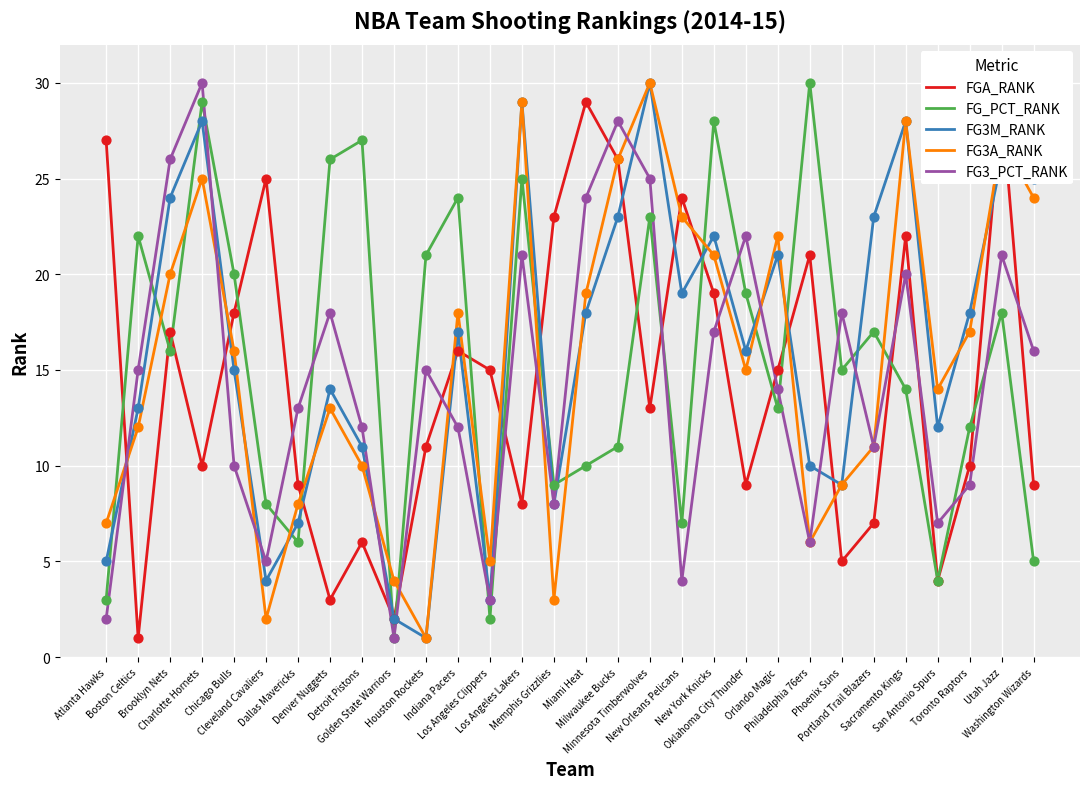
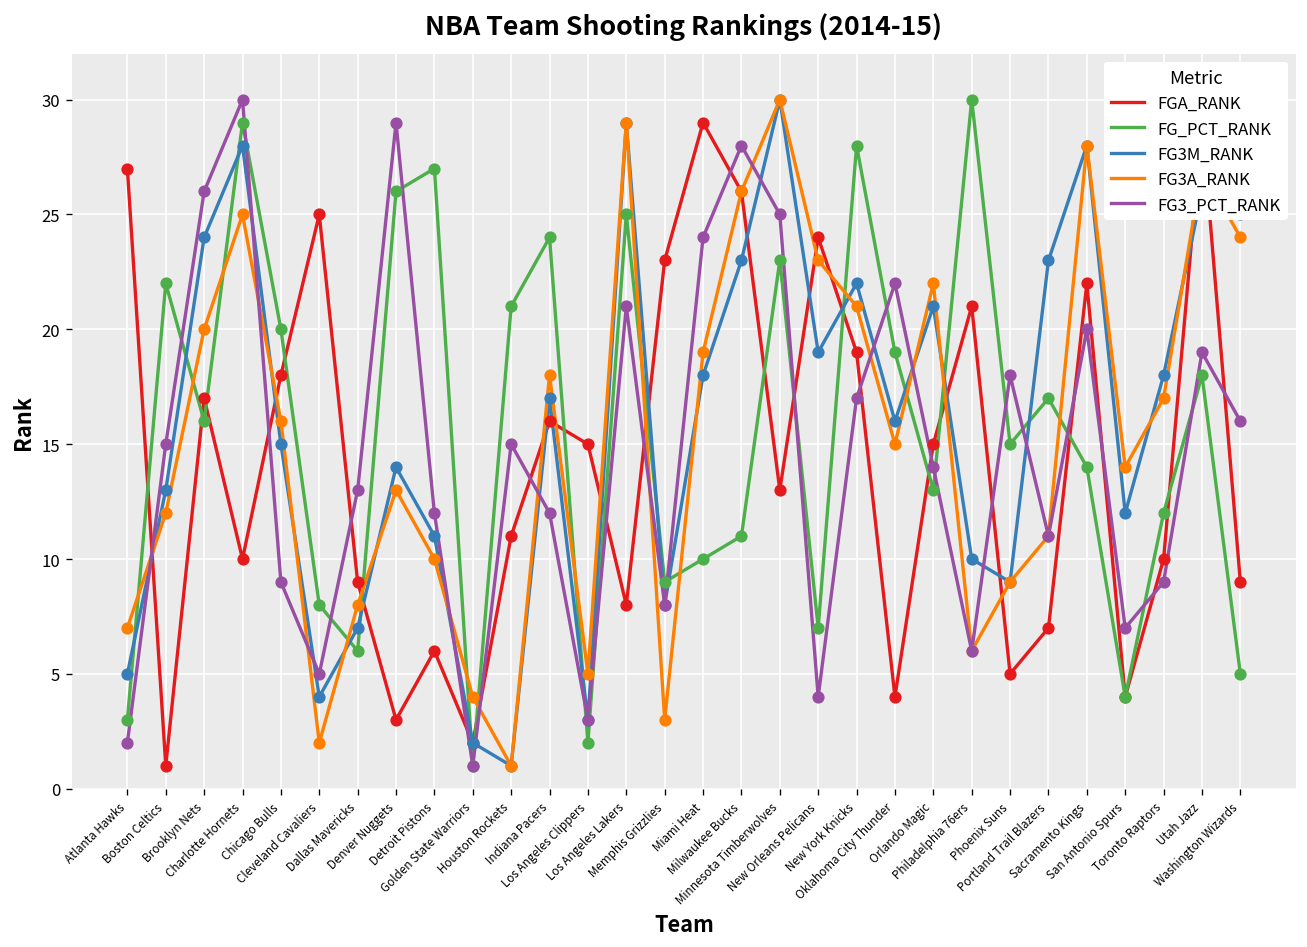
  {
    "FGA_RANK": {
      "Atlanta Hawks": 27,
      "Boston Celtics": 1,
      "Brooklyn Nets": 17,
      "Charlotte Hornets": 10,
      "Chicago Bulls": 18,
      "Cleveland Cavaliers": 25,
      "Dallas Mavericks": 9,
      "Denver Nuggets": 3,
      "Detroit Pistons": 6,
      "Houston Rockets": 11,
      "Indiana Pacers": 16,
      "Los Angeles Clippers": 15,
      "Los Angeles Lakers": 8,
      "Memphis Grizzlies": 23,
      "Miami Heat": 29,
      "Minnesota Timberwolves": 13,
      "New Orleans Pelicans": 24,
      "New York Knicks": 19,
-     "Oklahoma City Thunder": 9,
+     "Oklahoma City Thunder": 4,
      "Orlando Magic": 15,
      "Philadelphia 76ers": 21,
      "Phoenix Suns": 5,
      "Portland Trail Blazers": 7,
      "Sacramento Kings": 22,
      "Toronto Raptors": 10,
      "Washington Wizards": 9
    },
    "FG_PCT_RANK": {
      "Atlanta Hawks": 3,
      "Boston Celtics": 22,
      "Brooklyn Nets": 16,
      "Charlotte Hornets": 29,
      "Chicago Bulls": 20,
      "Cleveland Cavaliers": 8,
      "Dallas Mavericks": 6,
      "Denver Nuggets": 26,
      "Detroit Pistons": 27,
      "Houston Rockets": 21,
      "Indiana Pacers": 24,
      "Los Angeles Clippers": 2,
      "Los Angeles Lakers": 25,
      "Memphis Grizzlies": 9,
      "Miami Heat": 10,
      "Milwaukee Bucks": 11,
      "Minnesota Timberwolves": 23,
      "New Orleans Pelicans": 7,
      "New York Knicks": 28,
      "Oklahoma City Thunder": 19,
      "Orlando Magic": 13,
      "Philadelphia 76ers": 30,
      "Phoenix Suns": 15,
      "Portland Trail Blazers": 17,
      "Sacramento Kings": 14,
      "Toronto Raptors": 12,
      "Utah Jazz": 18,
      "Washington Wizards": 5
    },
    "FG3M_RANK": {
      "Atlanta Hawks": 5,
      "Boston Celtics": 13,
      "Brooklyn Nets": 24,
      "Charlotte Hornets": 28,
      "Chicago Bulls": 15,
      "Cleveland Cavaliers": 4,
      "Dallas Mavericks": 7,
      "Denver Nuggets": 14,
      "Detroit Pistons": 11,
      "Indiana Pacers": 17,
      "Miami Heat": 18,
      "Milwaukee Bucks": 23,
      "New Orleans Pelicans": 19,
      "New York Knicks": 22,
      "Oklahoma City Thunder": 16,
      "Orlando Magic": 21,
      "Philadelphia 76ers": 10,
      "Portland Trail Blazers": 23,
      "San Antonio Spurs": 12,
      "Toronto Raptors": 18
    },
    "FG3A_RANK": {
      "Atlanta Hawks": 7,
      "Boston Celtics": 12,
      "Brooklyn Nets": 20,
      "Charlotte Hornets": 25,
      "Chicago Bulls": 16,
      "Cleveland Cavaliers": 2,
      "Dallas Mavericks": 8,
      "Denver Nuggets": 13,
      "Detroit Pistons": 10,
      "Golden State Warriors": 4,
      "Indiana Pacers": 18,
      "Los Angeles Clippers": 5,
      "Memphis Grizzlies": 3,
      "Miami Heat": 19,
      "New Orleans Pelicans": 23,
      "New York Knicks": 21,
      "Oklahoma City Thunder": 15,
      "Orlando Magic": 22,
      "San Antonio Spurs": 14,
      "Toronto Raptors": 17,
      "Washington Wizards": 24
    },
    "FG3_PCT_RANK": {
      "Atlanta Hawks": 2,
      "Boston Celtics": 15,
      "Brooklyn Nets": 26,
      "Charlotte Hornets": 30,
-     "Chicago Bulls": 10,
+     "Chicago Bulls": 9,
      "Cleveland Cavaliers": 5,
      "Dallas Mavericks": 13,
-     "Denver Nuggets": 18,
+     "Denver Nuggets": 29,
      "Detroit Pistons": 12,
      "Houston Rockets": 15,
      "Indiana Pacers": 12,
      "Los Angeles Lakers": 21,
      "Miami Heat": 24,
      "Milwaukee Bucks": 28,
      "Minnesota Timberwolves": 25,
      "New Orleans Pelicans": 4,
      "New York Knicks": 17,
      "Oklahoma City Thunder": 22,
      "Orlando Magic": 14,
      "Phoenix Suns": 18,
      "Sacramento Kings": 20,
      "San Antonio Spurs": 7,
      "Toronto Raptors": 9,
-     "Utah Jazz": 21,
+     "Utah Jazz": 19,
      "Washington Wizards": 16
    }
  }
